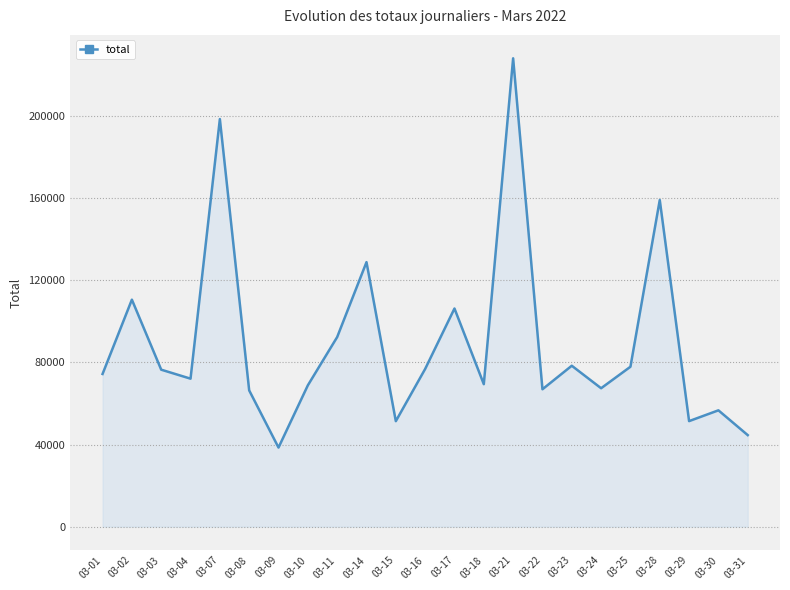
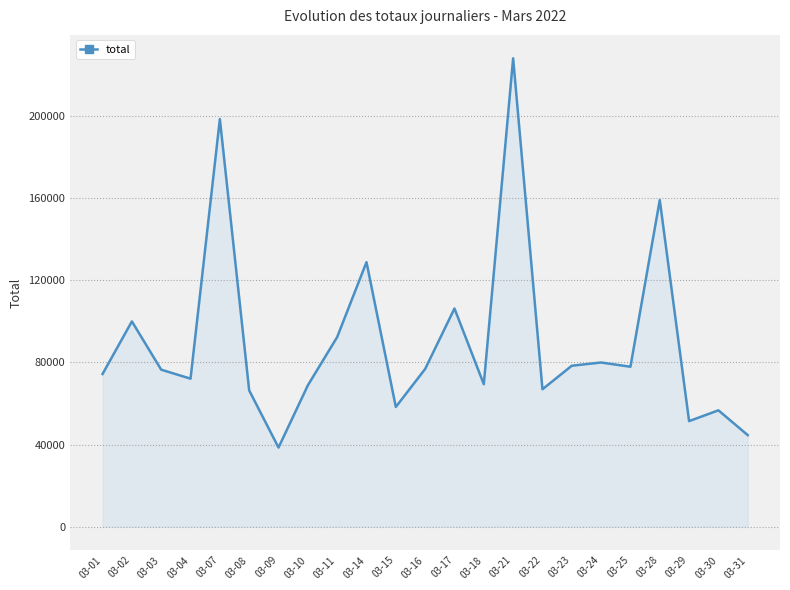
  {
    "03-01": 74000,
-   "03-02": 111000,
+   "03-02": 100000,
    "03-03": 76000,
    "03-04": 72000,
    "03-07": 199000,
    "03-08": 66000,
    "03-09": 39000,
    "03-10": 69000,
    "03-11": 92000,
    "03-14": 129000,
-   "03-15": 51000,
+   "03-15": 58000,
    "03-16": 77000,
    "03-17": 106000,
    "03-18": 69000,
    "03-21": 228000,
    "03-22": 67000,
    "03-23": 78000,
-   "03-24": 67000,
+   "03-24": 80000,
    "03-25": 78000,
    "03-28": 159000,
    "03-29": 51000,
    "03-30": 57000,
    "03-31": 45000
  }
